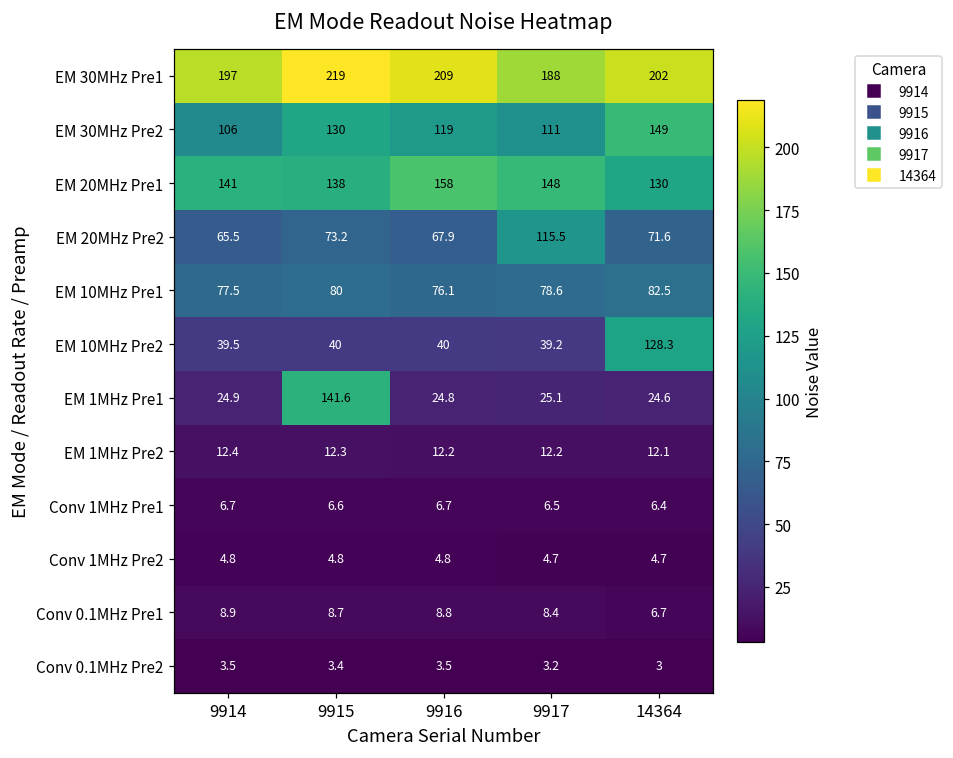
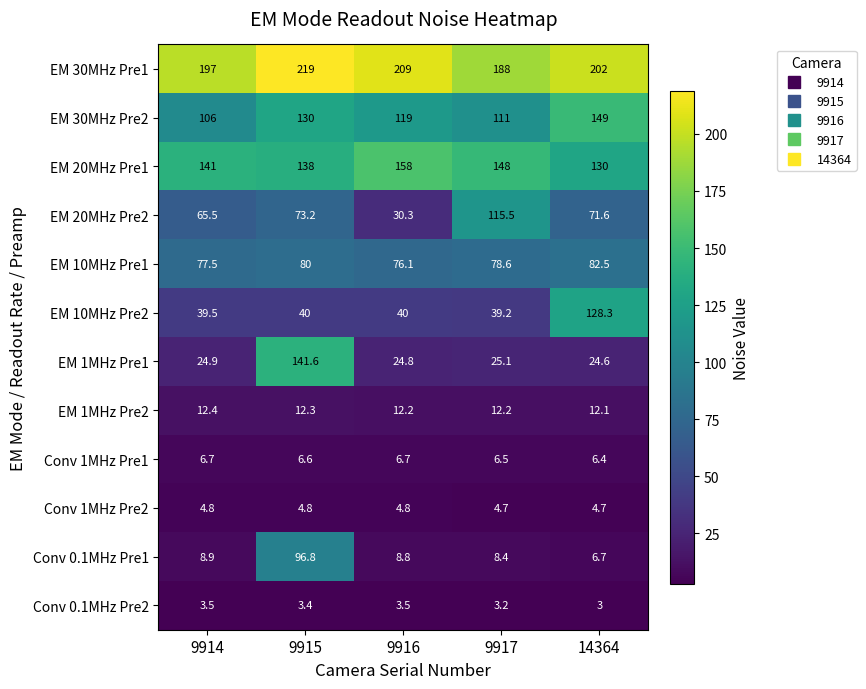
  {
    "EM 30MHz Pre1": {
      "9914": 197,
      "9915": 219,
      "9916": 209,
      "9917": 188,
      "14364": 202
    },
    "EM 30MHz Pre2": {
      "9914": 106,
      "9915": 130,
      "9916": 119,
      "9917": 111,
      "14364": 149
    },
    "EM 20MHz Pre1": {
      "9914": 141,
      "9915": 138,
      "9916": 158,
      "9917": 148,
      "14364": 130
    },
    "EM 20MHz Pre2": {
      "9914": 65.5,
      "9915": 73.2,
-     "9916": 67.9,
+     "9916": 30.3,
      "9917": 115.5,
      "14364": 71.6
    },
    "EM 10MHz Pre1": {
      "9914": 77.5,
      "9915": 80,
      "9916": 76.1,
      "9917": 78.6,
      "14364": 82.5
    },
    "EM 10MHz Pre2": {
      "9914": 39.5,
      "9915": 40,
      "9916": 40,
      "9917": 39.2,
      "14364": 128.3
    },
    "EM 1MHz Pre1": {
      "9914": 24.9,
      "9915": 141.6,
      "9916": 24.8,
      "9917": 25.1,
      "14364": 24.6
    },
    "EM 1MHz Pre2": {
      "9914": 12.4,
      "9915": 12.3,
      "9916": 12.2,
      "9917": 12.2,
      "14364": 12.1
    },
    "Conv 1MHz Pre1": {
      "9914": 6.7,
      "9915": 6.6,
      "9916": 6.7,
      "9917": 6.5,
      "14364": 6.4
    },
    "Conv 1MHz Pre2": {
      "9914": 4.8,
      "9915": 4.8,
      "9916": 4.8,
      "9917": 4.7,
      "14364": 4.7
    },
    "Conv 0.1MHz Pre1": {
      "9914": 8.9,
-     "9915": 8.7,
+     "9915": 96.8,
      "9916": 8.8,
      "9917": 8.4,
      "14364": 6.7
    },
    "Conv 0.1MHz Pre2": {
      "9914": 3.5,
      "9915": 3.4,
      "9916": 3.5,
      "9917": 3.2,
      "14364": 3
    }
  }
